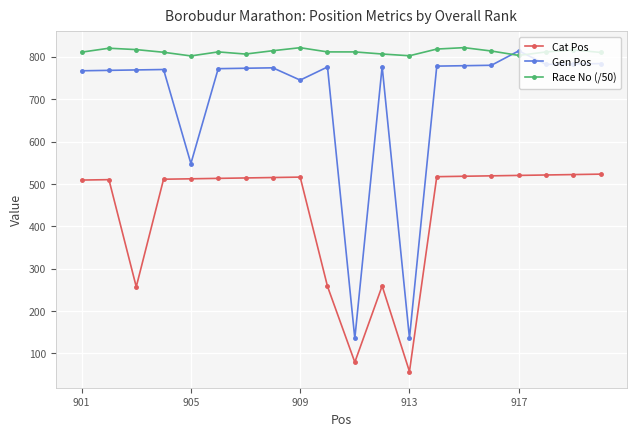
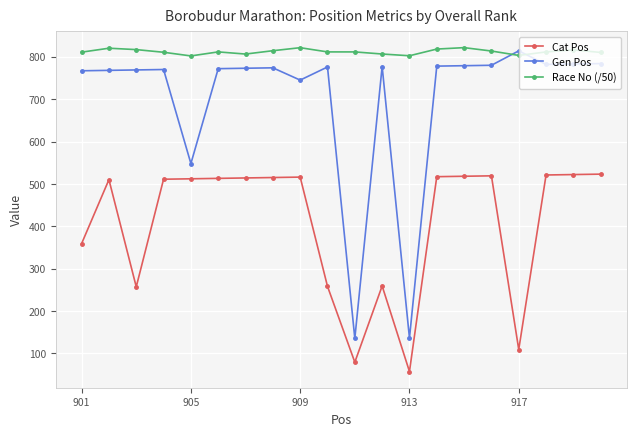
  {
    "Cat Pos": {
-     "901": 510,
+     "901": 360,
      "905": 510,
      "909": 520,
      "913": 60,
-     "917": 520
+     "917": 110
    },
    "Gen Pos": {
      "901": 770,
      "905": 550,
      "909": 750,
      "913": 140,
      "917": 810
    },
    "Race No (/50)": {
      "901": 810,
      "905": 800,
      "909": 820,
      "913": 800,
      "917": 800
    }
  }
